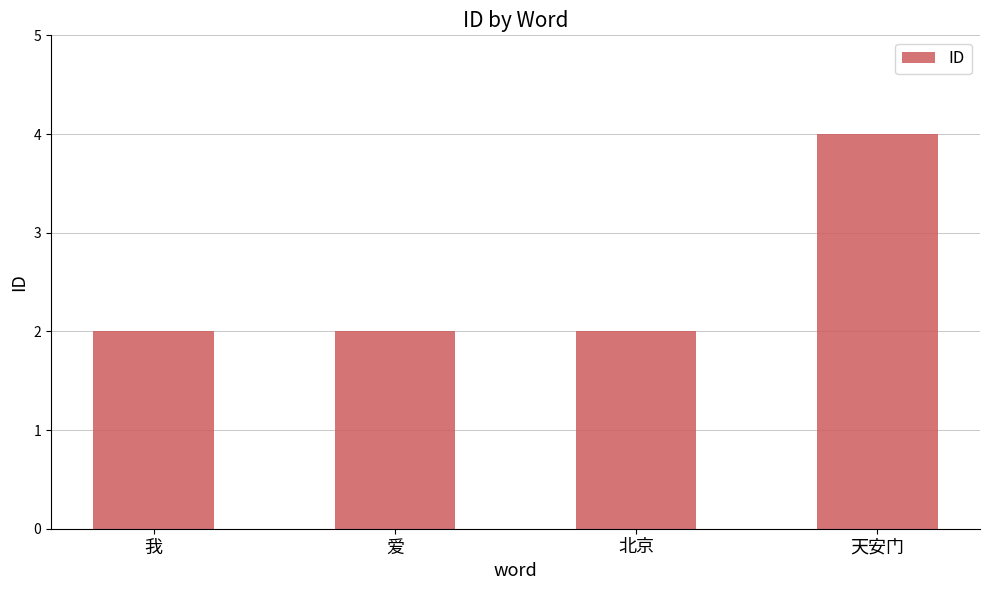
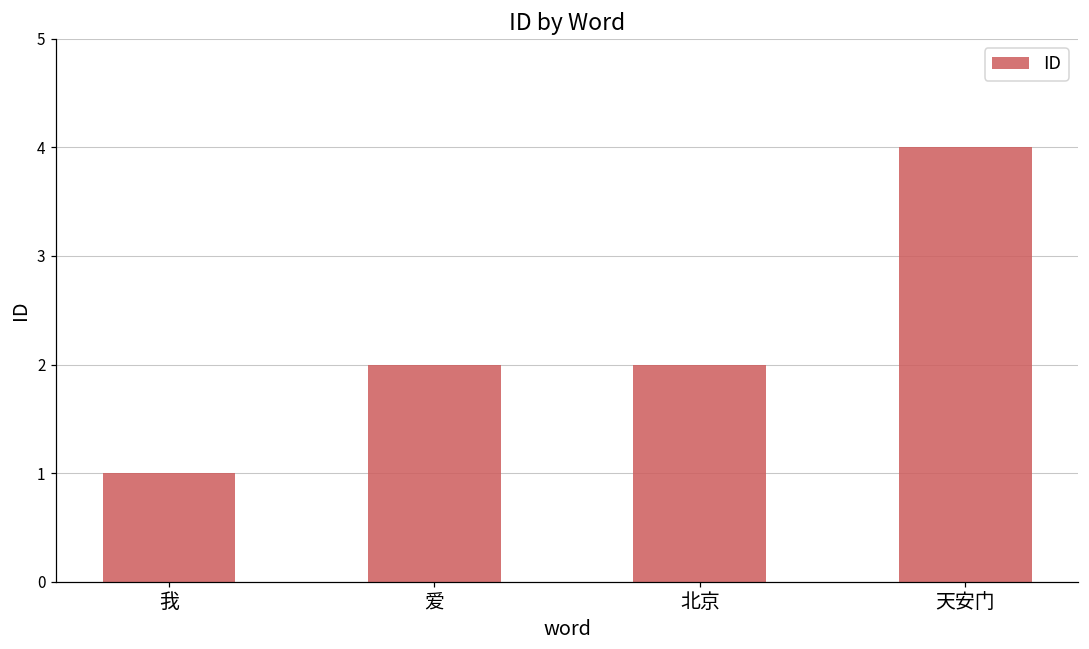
  {
-   "我": 2,
+   "我": 1,
    "爱": 2,
    "北京": 2,
    "天安门": 4
  }
